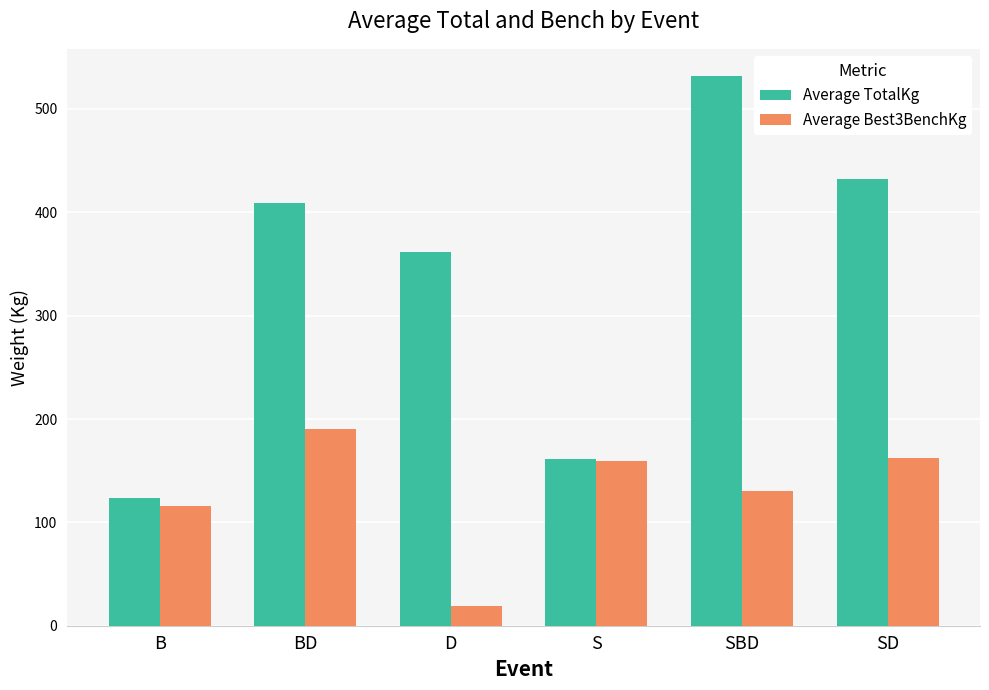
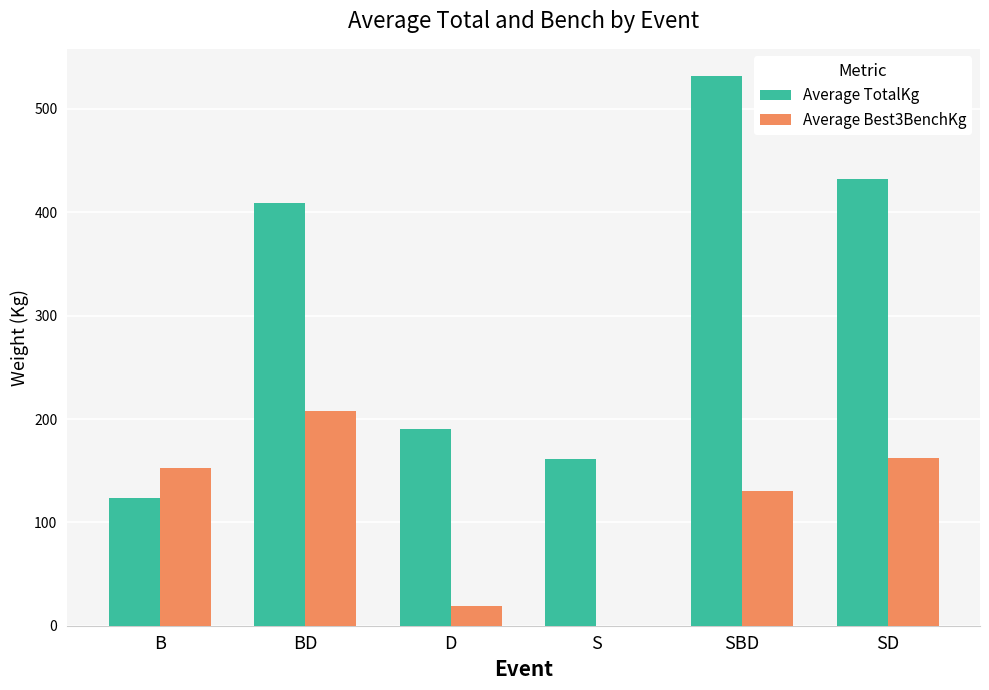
  {
    "Average TotalKg": {
      "B": 124,
      "BD": 409,
-     "D": 361,
+     "D": 190,
      "S": 161,
      "SBD": 532,
      "SD": 433
    },
    "Average Best3BenchKg": {
-     "B": 116,
-     "BD": 190,
+     "B": 152,
+     "BD": 208,
      "D": 19,
-     "S": 159,
+     "S": 0,
      "SBD": 130,
      "SD": 163
    }
  }
